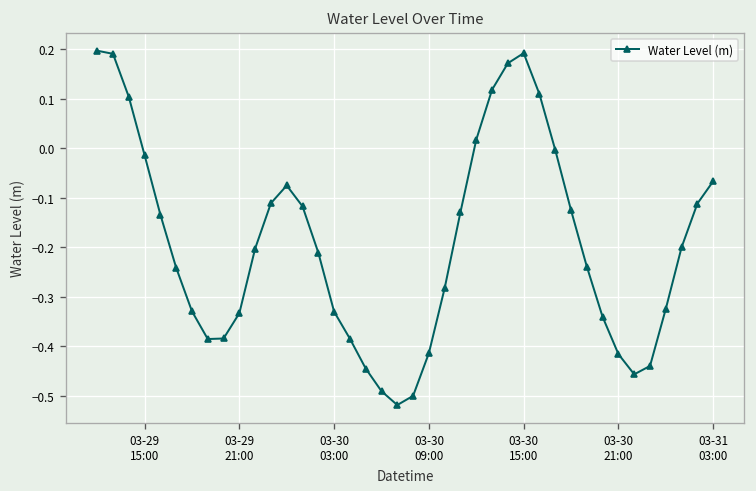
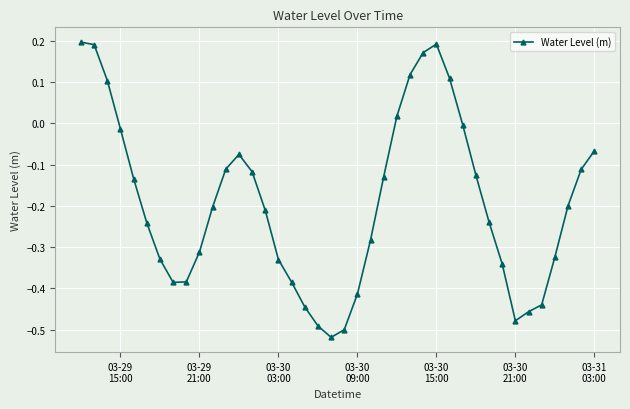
  {
    "03-29 15:00": -0.01,
-   "03-29 21:00": -0.33,
+   "03-29 21:00": -0.31,
    "03-30 03:00": -0.33,
    "03-30 09:00": -0.41,
    "03-30 15:00": 0.19,
-   "03-30 21:00": -0.42,
+   "03-30 21:00": -0.48,
    "03-31 03:00": -0.07
  }
